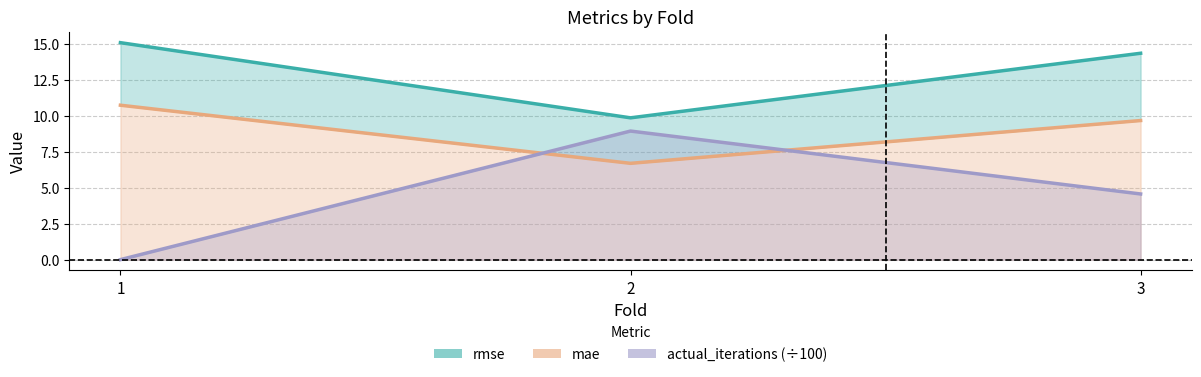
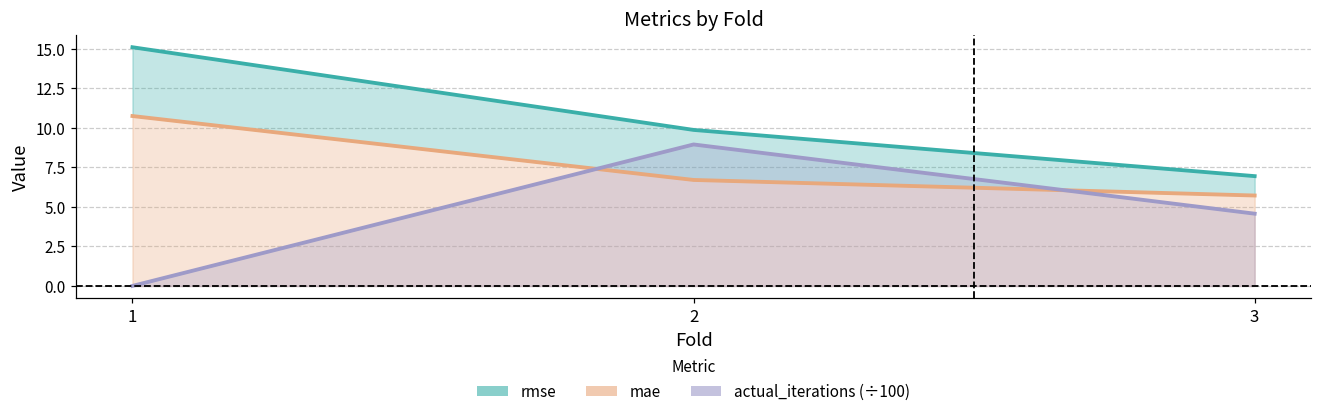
  {
    "rmse": {
      "1": 15.1,
      "2": 9.9,
-     "3": 14.4
+     "3": 6.9
    },
    "mae": {
      "1": 10.7,
      "2": 6.7,
-     "3": 9.7
+     "3": 5.7
    },
    "actual_iterations (÷100)": {
      "1": 0.0,
      "2": 9.0,
      "3": 4.6
    }
  }
